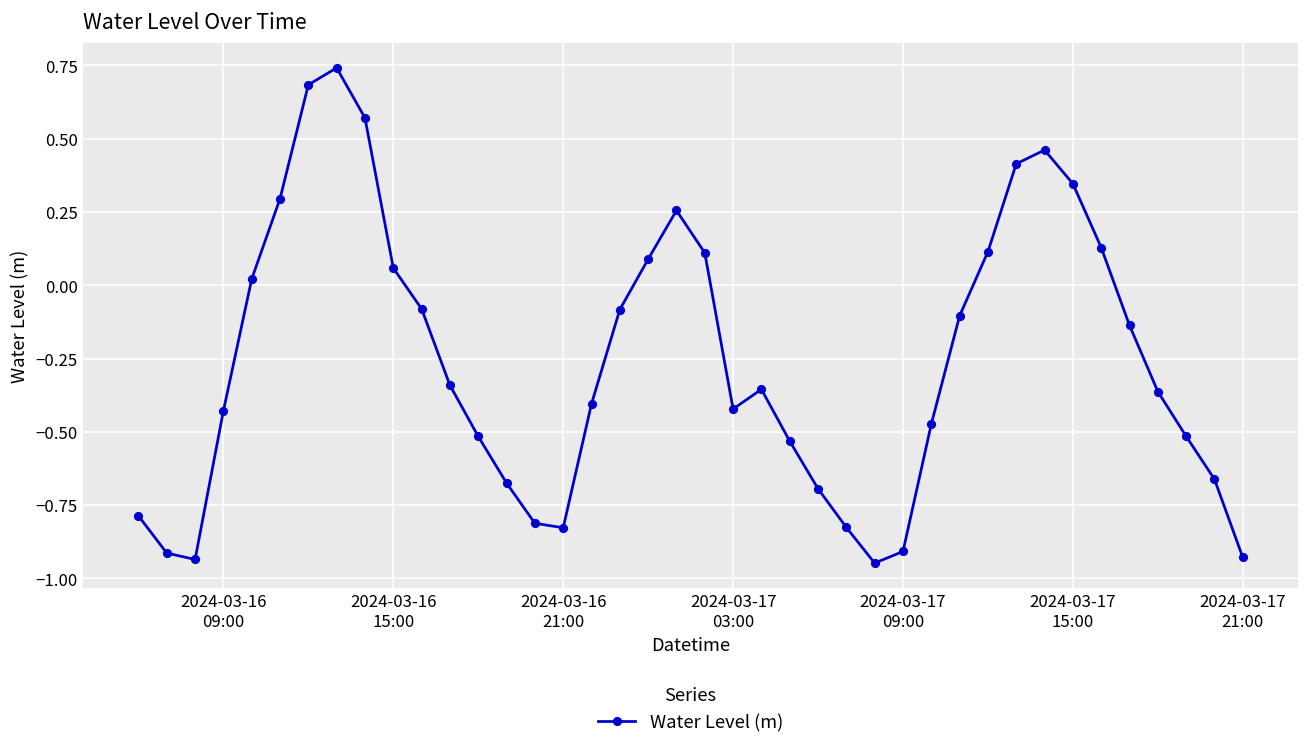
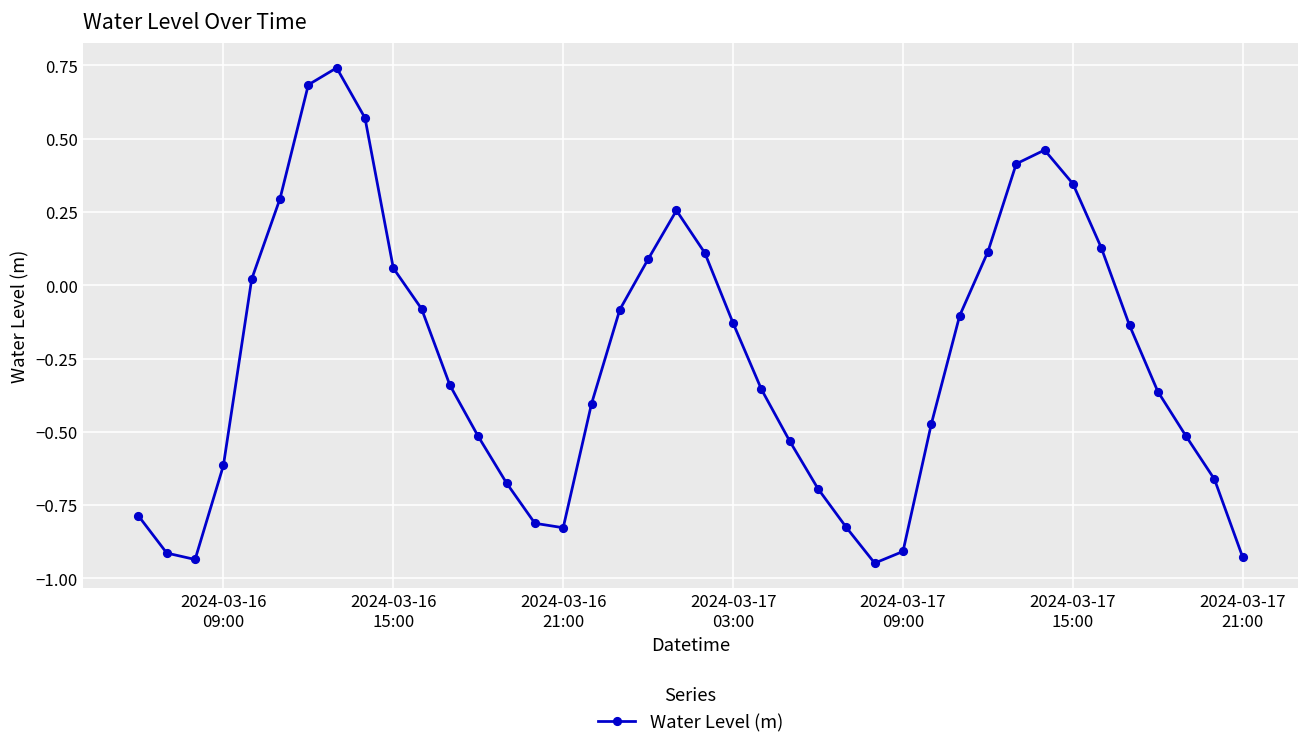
  {
-   "2024-03-16 09:00": -0.43,
+   "2024-03-16 09:00": -0.61,
    "2024-03-16 15:00": 0.06,
    "2024-03-16 21:00": -0.83,
-   "2024-03-17 03:00": -0.42,
+   "2024-03-17 03:00": -0.13,
    "2024-03-17 09:00": -0.91,
    "2024-03-17 15:00": 0.35,
    "2024-03-17 21:00": -0.93
  }
